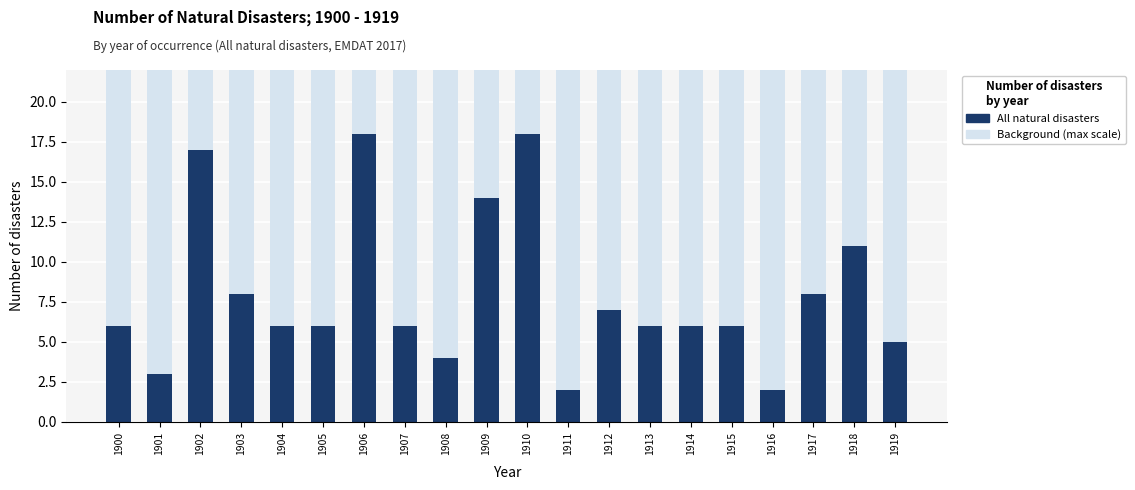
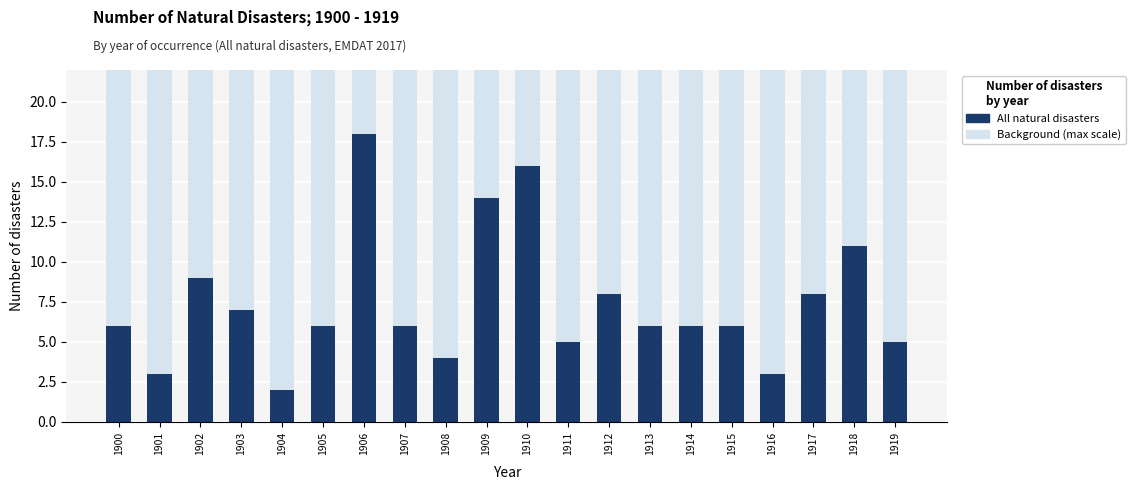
  {
    "All natural disasters": {
-     "1902": 17,
-     "1903": 8,
-     "1904": 6,
-     "1910": 18,
-     "1911": 2,
-     "1912": 7,
-     "1916": 2
+     "1902": 9,
+     "1903": 7,
+     "1904": 2,
+     "1910": 16,
+     "1911": 5,
+     "1912": 8,
+     "1916": 3
    }
  }
